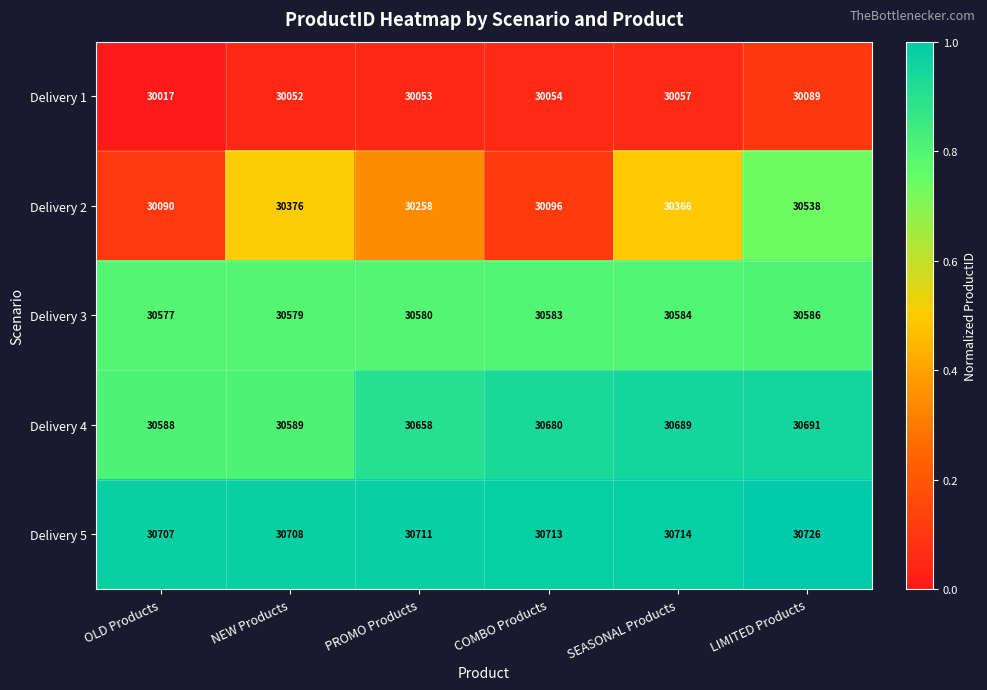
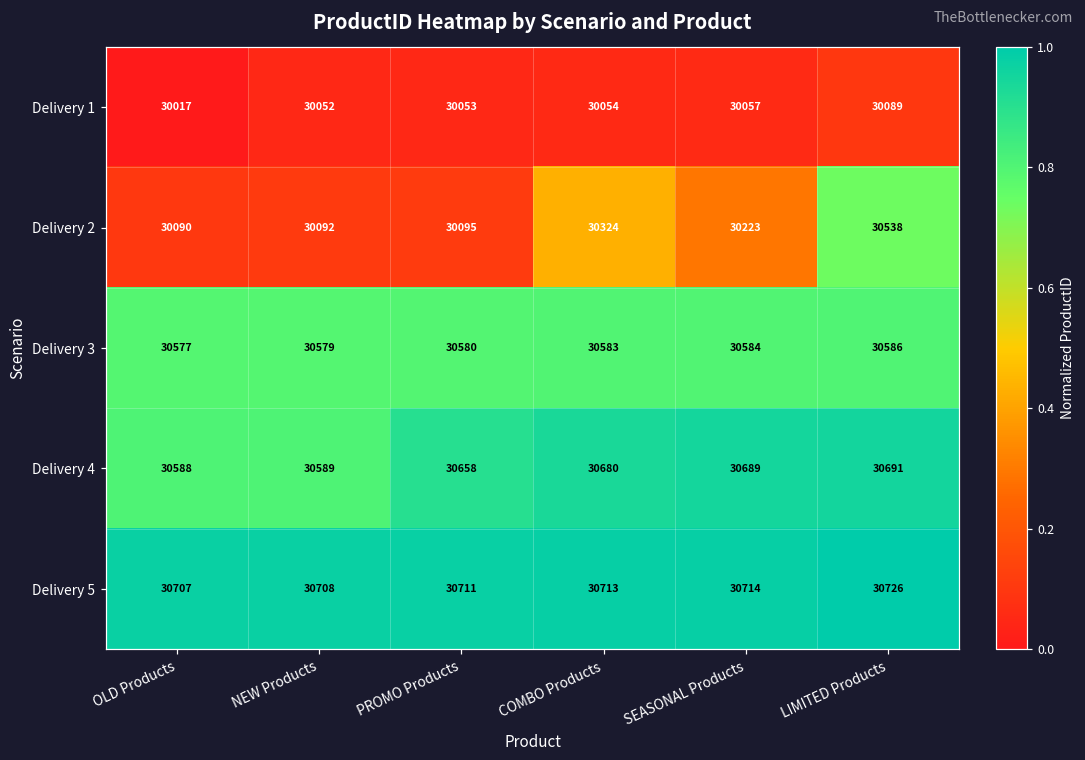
  {
    "Delivery 1": {
      "OLD Products": 30017,
      "NEW Products": 30052,
      "PROMO Products": 30053,
      "COMBO Products": 30054,
      "SEASONAL Products": 30057,
      "LIMITED Products": 30089
    },
    "Delivery 2": {
      "OLD Products": 30090,
-     "NEW Products": 30376,
-     "PROMO Products": 30258,
-     "COMBO Products": 30096,
-     "SEASONAL Products": 30366,
+     "NEW Products": 30092,
+     "PROMO Products": 30095,
+     "COMBO Products": 30324,
+     "SEASONAL Products": 30223,
      "LIMITED Products": 30538
    },
    "Delivery 3": {
      "OLD Products": 30577,
      "NEW Products": 30579,
      "PROMO Products": 30580,
      "COMBO Products": 30583,
      "SEASONAL Products": 30584,
      "LIMITED Products": 30586
    },
    "Delivery 4": {
      "OLD Products": 30588,
      "NEW Products": 30589,
      "PROMO Products": 30658,
      "COMBO Products": 30680,
      "SEASONAL Products": 30689,
      "LIMITED Products": 30691
    },
    "Delivery 5": {
      "OLD Products": 30707,
      "NEW Products": 30708,
      "PROMO Products": 30711,
      "COMBO Products": 30713,
      "SEASONAL Products": 30714,
      "LIMITED Products": 30726
    }
  }
